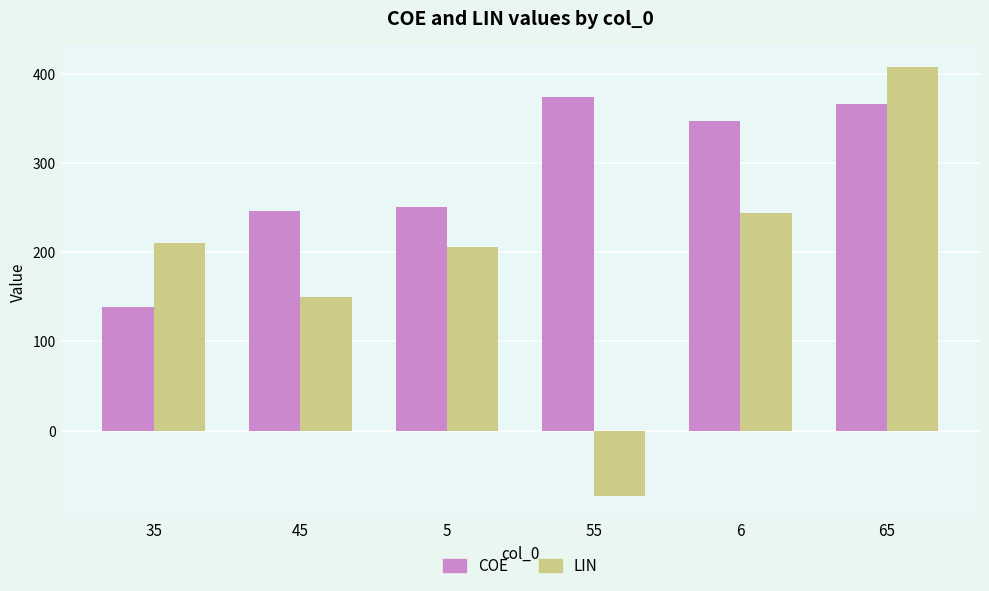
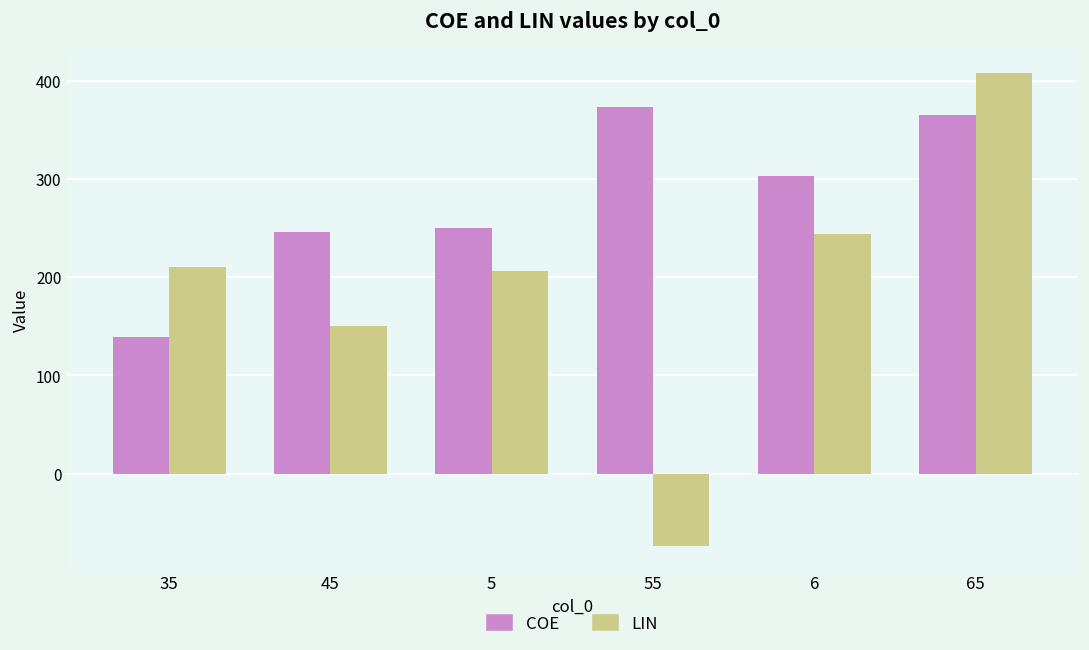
  {
    "COE": {
      "35": 140,
      "45": 250,
      "5": 250,
      "55": 370,
-     "6": 350,
+     "6": 300,
      "65": 370
    },
    "LIN": {
      "35": 210,
      "45": 150,
      "5": 210,
      "55": -70,
      "6": 240,
      "65": 410
    }
  }
